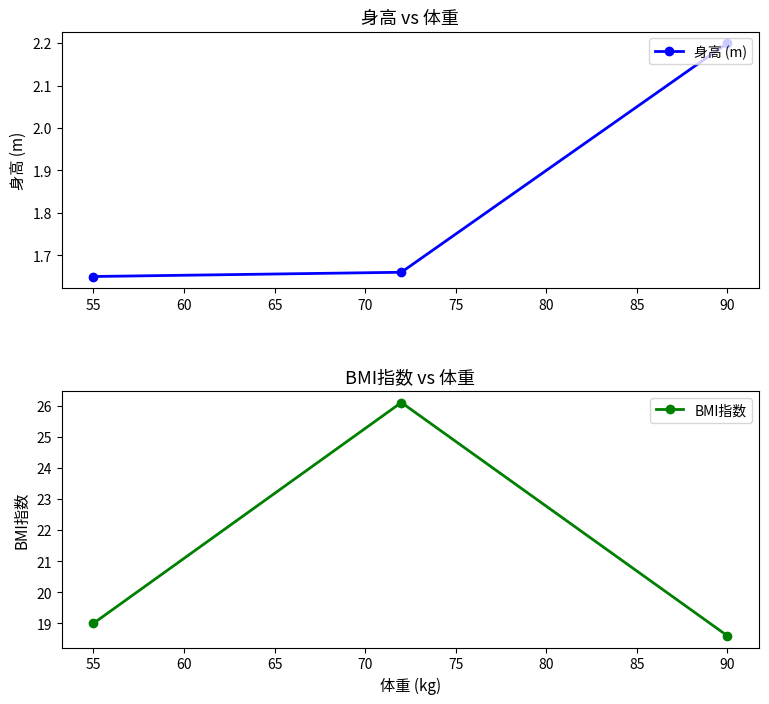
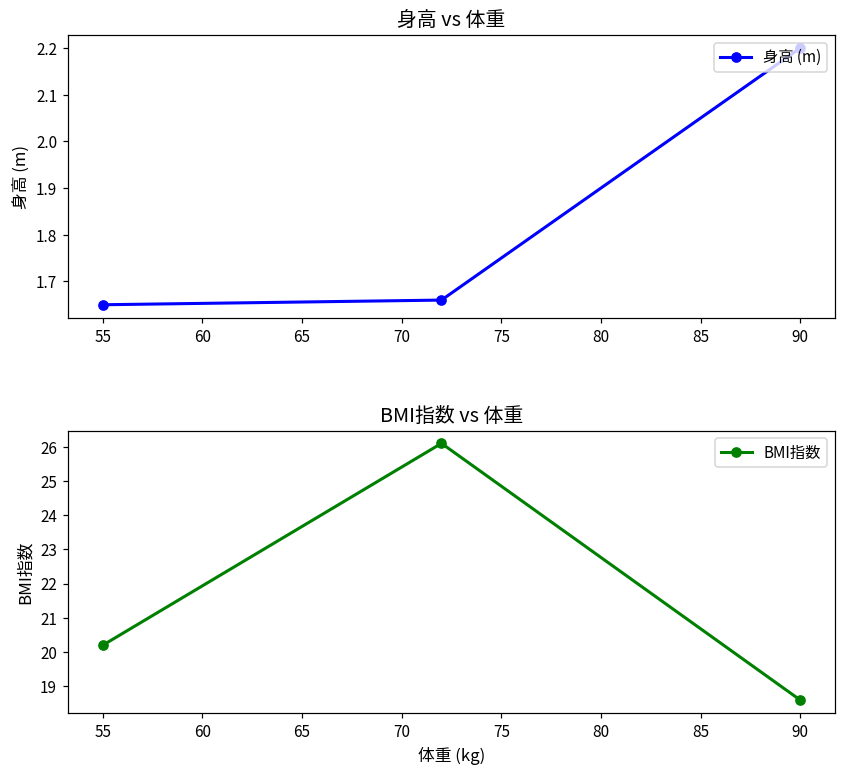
  {
    "身高 vs 体重": {
      "55": 1.65
    },
    "BMI指数 vs 体重": {
-     "55": 19.0,
+     "55": 20.2,
      "90": 18.6
    }
  }
